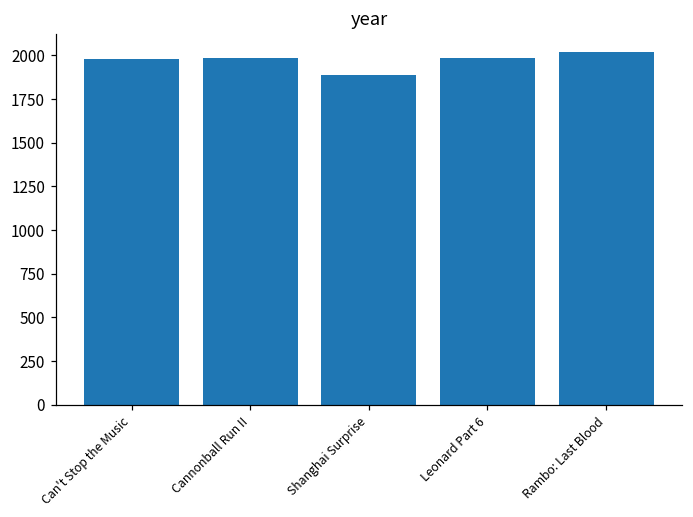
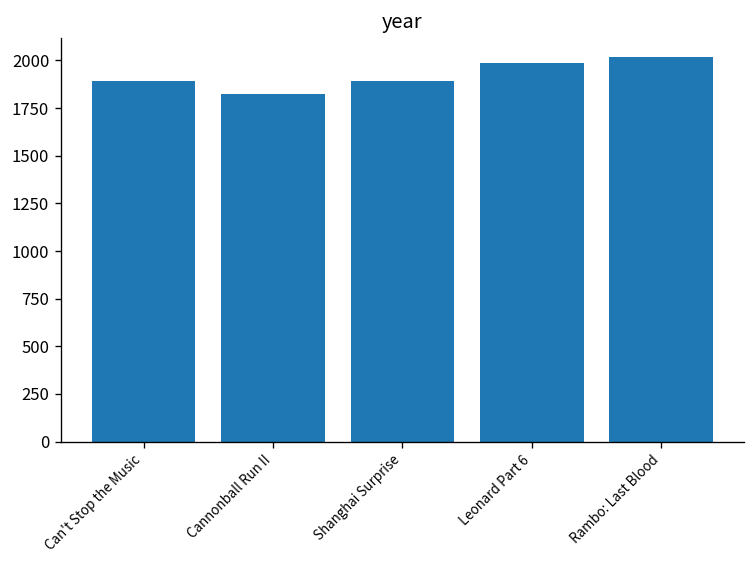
  {
-   "Can't Stop the Music": 1980,
-   "Cannonball Run II": 1980,
+   "Can't Stop the Music": 1890,
+   "Cannonball Run II": 1820,
    "Shanghai Surprise": 1890,
    "Leonard Part 6": 1990,
    "Rambo: Last Blood": 2020
  }
